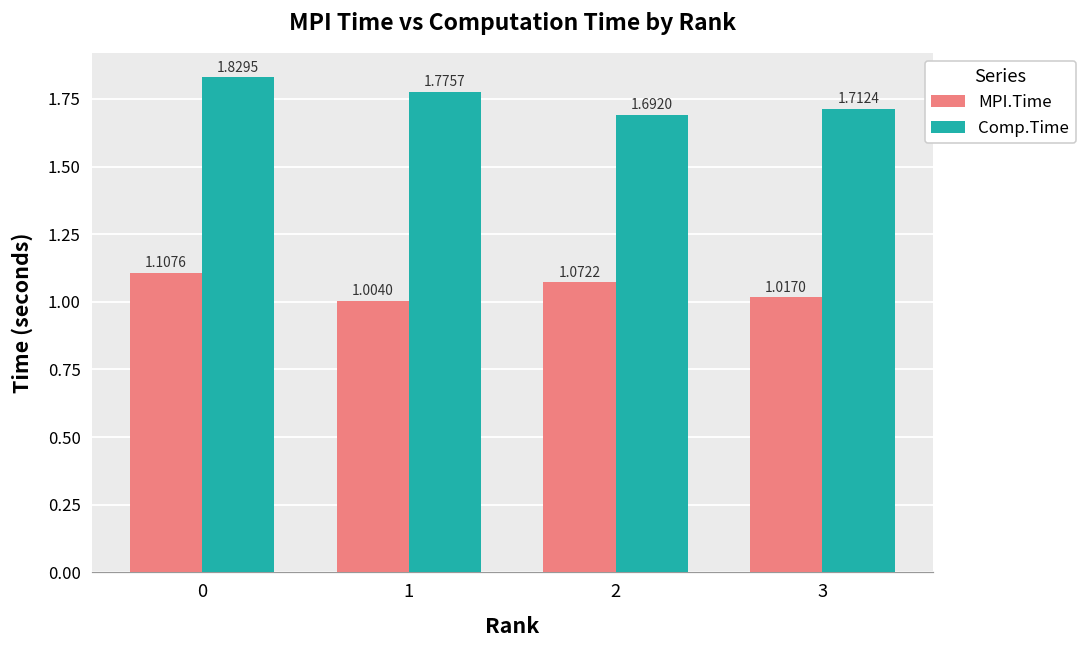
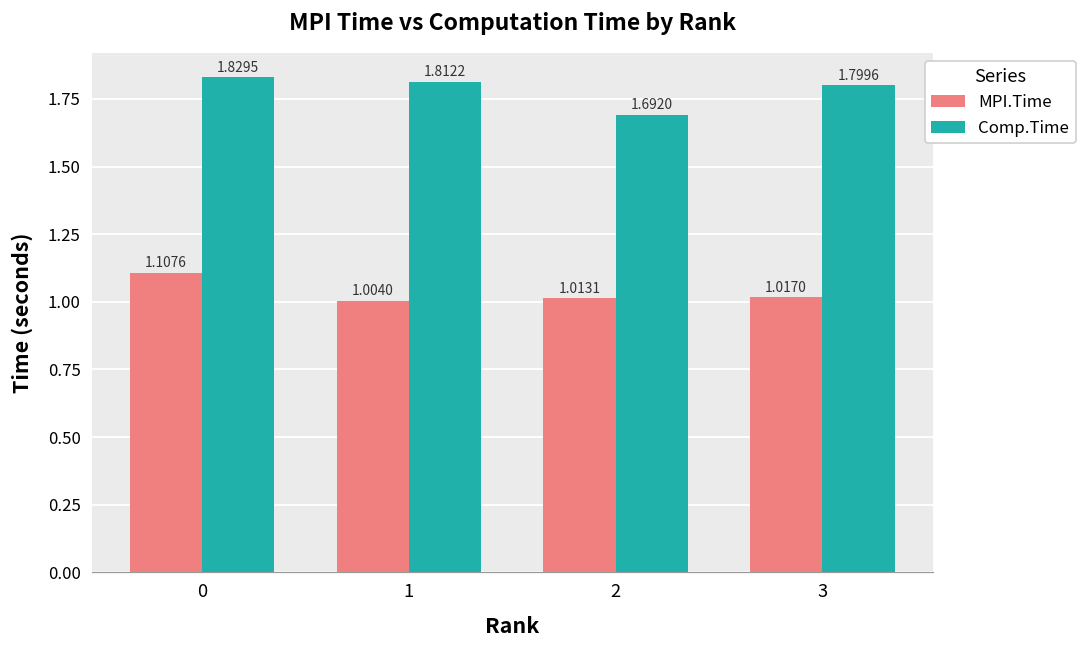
  {
    "MPI.Time": {
      "0": 1.1076,
      "1": 1.0040,
-     "2": 1.0722,
+     "2": 1.0131,
      "3": 1.0170
    },
    "Comp.Time": {
      "0": 1.8295,
-     "1": 1.7757,
+     "1": 1.8122,
      "2": 1.6920,
-     "3": 1.7124
+     "3": 1.7996
    }
  }
